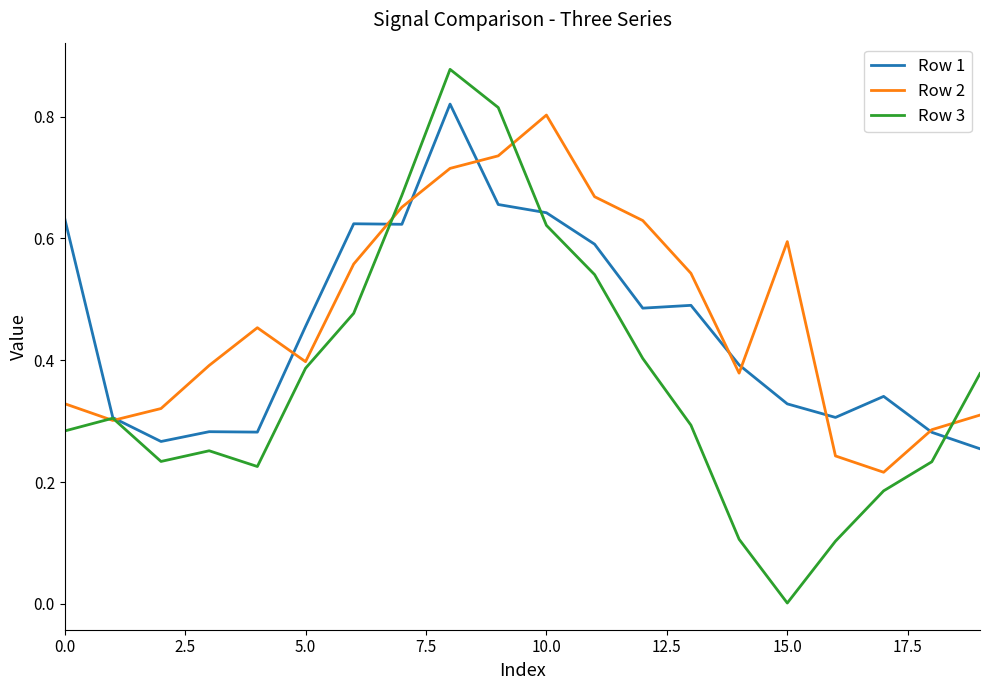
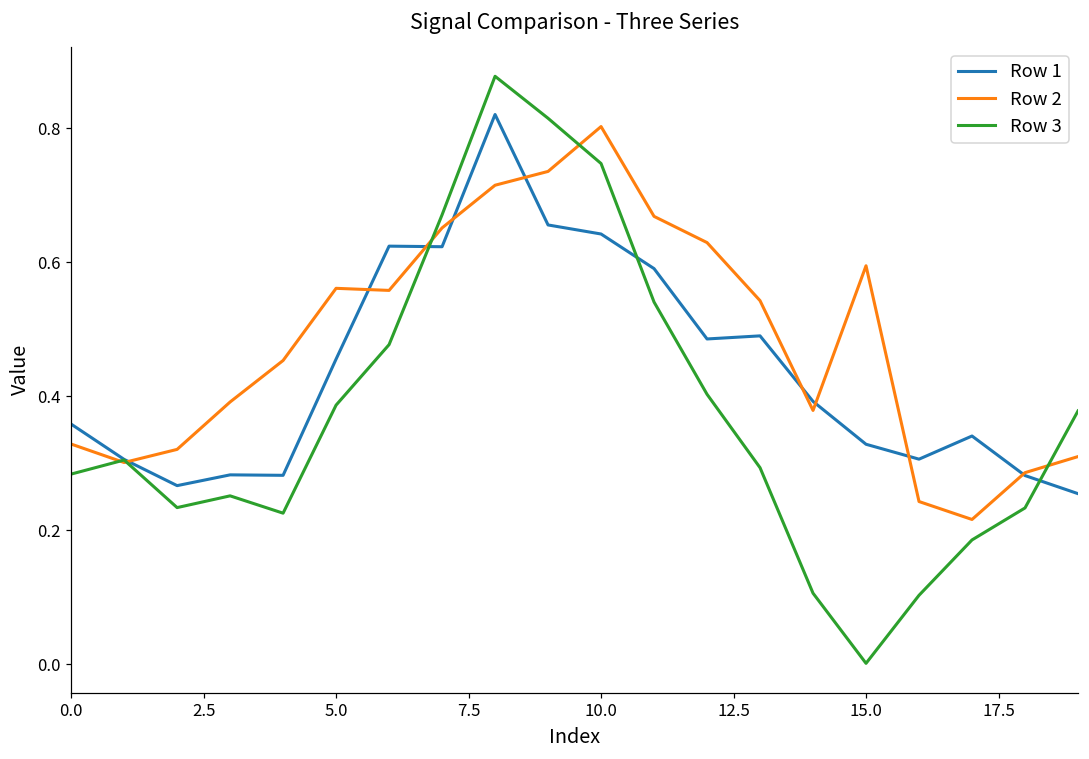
  {
    "Row 1": {
-     "0.0": 0.63,
+     "0.0": 0.36,
      "5.0": 0.46,
      "10.0": 0.64,
      "15.0": 0.33
    },
    "Row 2": {
      "0.0": 0.33,
-     "5.0": 0.40,
+     "5.0": 0.56,
      "10.0": 0.80,
      "15.0": 0.59
    },
    "Row 3": {
      "0.0": 0.28,
      "5.0": 0.39,
-     "10.0": 0.62,
+     "10.0": 0.75,
      "15.0": 0.00
    }
  }
